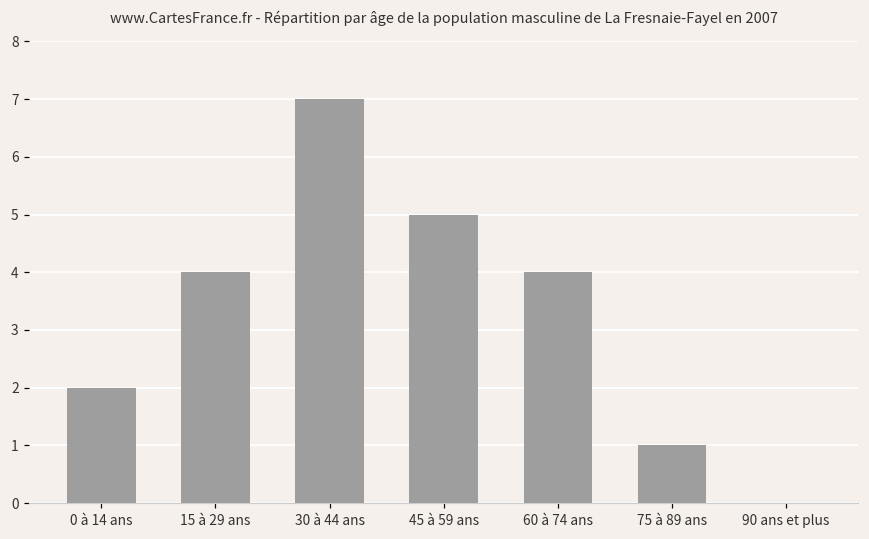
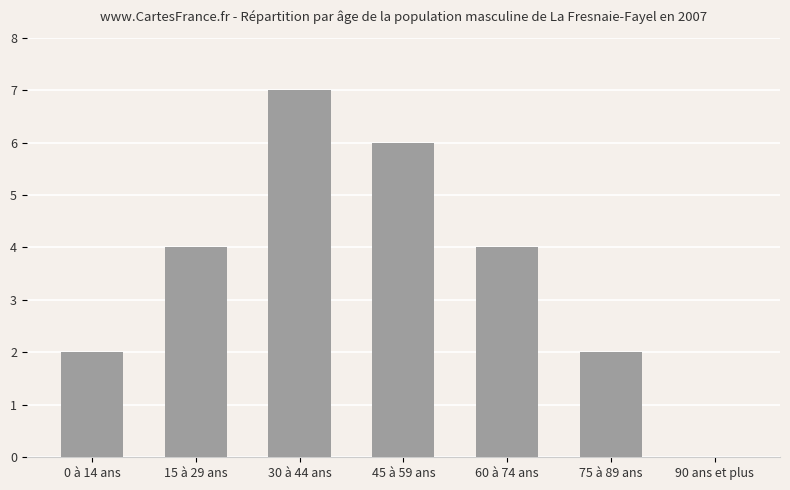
  {
    "0 à 14 ans": 2,
    "15 à 29 ans": 4,
    "30 à 44 ans": 7,
-   "45 à 59 ans": 5,
+   "45 à 59 ans": 6,
    "60 à 74 ans": 4,
-   "75 à 89 ans": 1,
+   "75 à 89 ans": 2,
    "90 ans et plus": 0
  }
